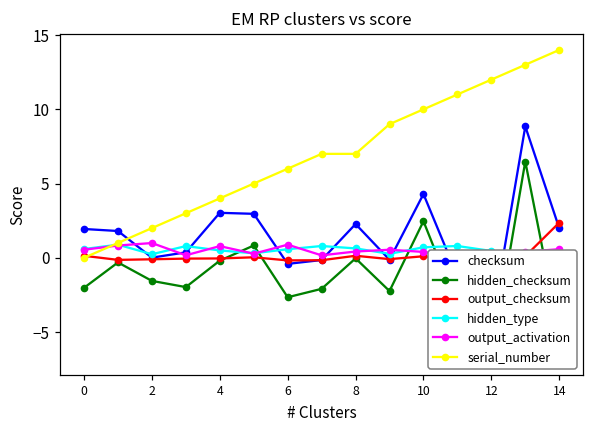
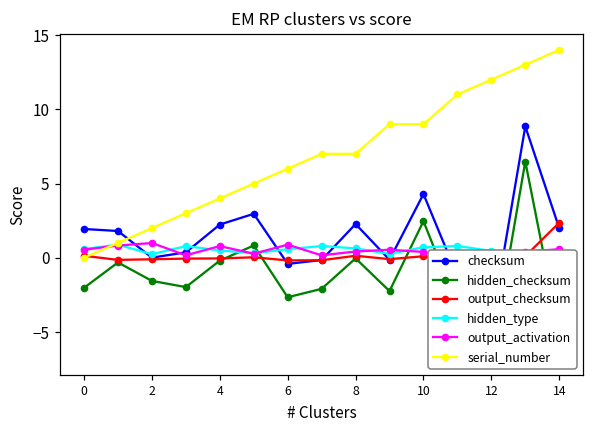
  {
    "checksum": {
      "0": 1.9,
-     "4": 3.0,
+     "4": 2.2,
      "6": -0.4,
      "8": 2.3,
      "10": 4.3,
      "14": 2.0
    },
    "hidden_checksum": {
      "0": -2.0,
      "2": -1.6,
      "6": -2.7,
      "10": 2.5
    },
    "output_checksum": {
      "6": -0.2,
      "10": 0.1,
      "12": -0.1,
      "14": 2.4
    },
    "hidden_type": {
      "2": 0.2,
      "4": 0.5,
      "6": 0.6,
      "8": 0.6,
      "10": 0.7,
      "14": 0.3
    },
    "output_activation": {
      "2": 1.0,
      "4": 0.8,
      "6": 0.9,
      "8": 0.4,
      "10": 0.4,
      "14": 0.6
    },
    "serial_number": {
      "2": 2,
      "4": 4,
      "6": 6,
      "8": 7,
-     "10": 10,
+     "10": 9,
      "12": 12,
      "14": 14
    }
  }
